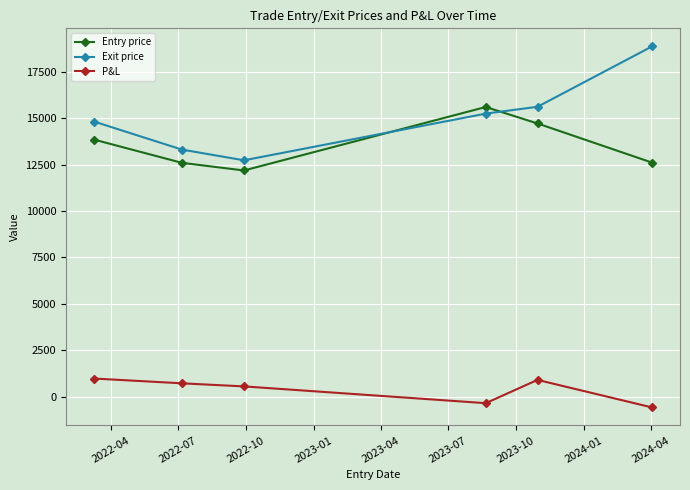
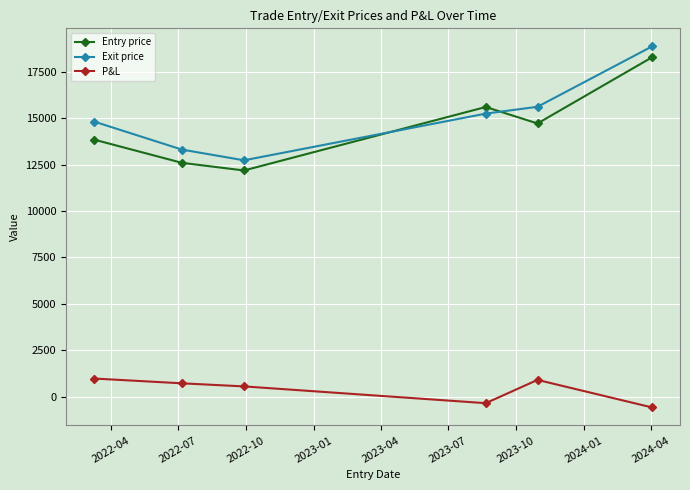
  {
    "Entry price": {
-     "2024-04": 12600
+     "2024-04": 18300
    },
    "Exit price": {
      "2024-04": 18900
    },
    "P&L": {
      "2024-04": -600
    }
  }
